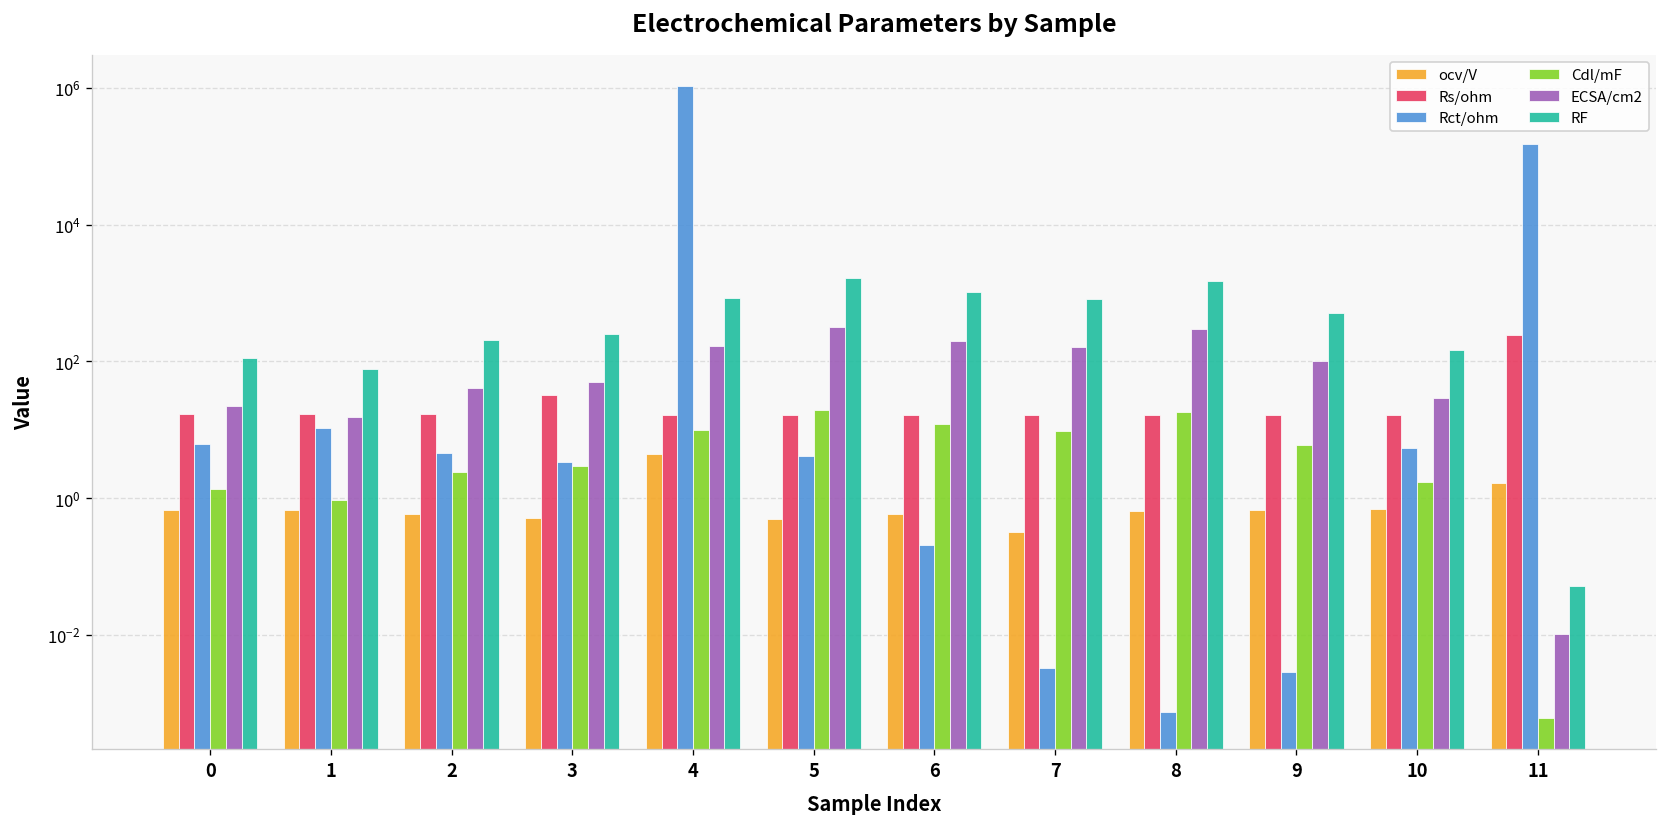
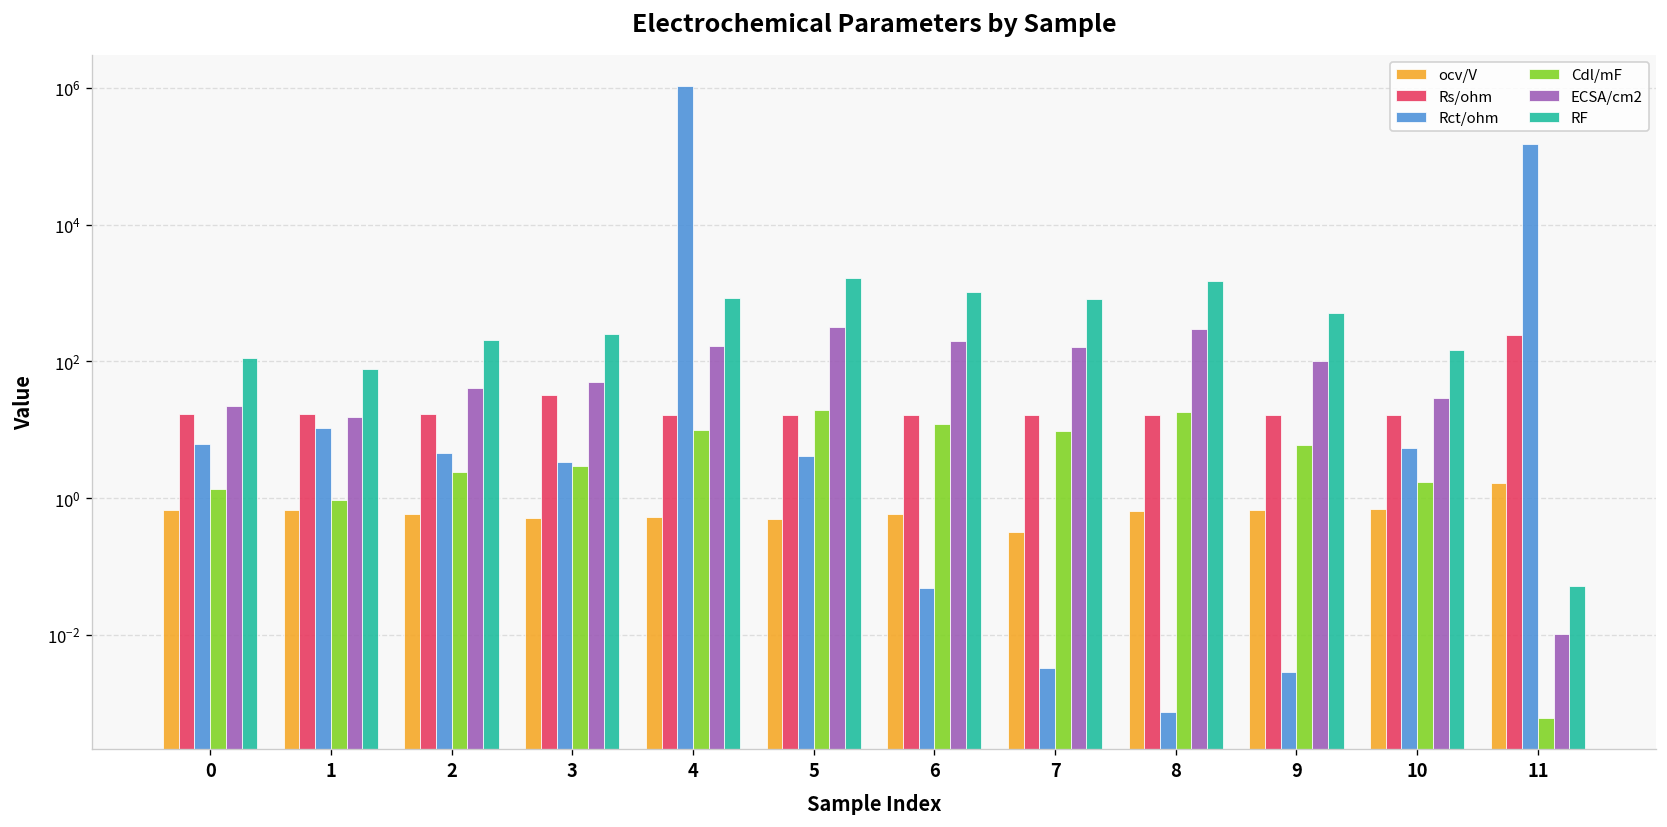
  {
    "ocv/V": {
      "0": 0.7,
      "1": 0.7,
      "2": 0.6,
      "3": 0.5,
-     "4": 4,
+     "4": 0.5,
      "5": 0.5,
      "6": 0.6,
      "7": 0.3,
      "8": 0.6,
      "9": 0.7,
      "10": 0.7,
      "11": 1.7
    },
    "Rs/ohm": {
      "0": 17,
      "1": 17,
      "2": 17,
      "3": 30,
      "4": 16,
      "5": 16,
      "6": 16,
      "7": 16,
      "8": 16,
      "9": 16,
      "10": 16,
      "11": 240
    },
    "Rct/ohm": {
      "0": 6,
      "1": 11,
      "2": 4,
      "3": 3,
      "4": 1100000,
      "5": 4,
-     "6": 0.21,
+     "6": 0.05,
      "7": 0.003,
      "8": 0.0007,
      "9": 0.003,
      "10": 5,
      "11": 150000
    },
    "Cdl/mF": {
      "0": 1.3,
      "1": 0.9,
      "2": 2.4,
      "3": 3,
      "4": 10,
      "5": 19,
      "6": 12,
      "7": 10,
      "8": 18,
      "9": 6,
      "10": 1.7,
      "11": 0.0006
    },
    "ECSA/cm2": {
      "0": 22,
      "1": 15,
      "2": 40,
      "3": 50,
      "4": 170,
      "5": 300,
      "6": 200,
      "7": 160,
      "8": 300,
      "9": 100,
      "10": 30,
      "11": 0.01
    },
    "RF": {
      "0": 110,
      "1": 80,
      "2": 210,
      "3": 300,
      "4": 800,
      "5": 1600,
      "6": 1000,
      "7": 800,
      "8": 1500,
      "9": 500,
      "10": 150,
      "11": 0.05
    }
  }
